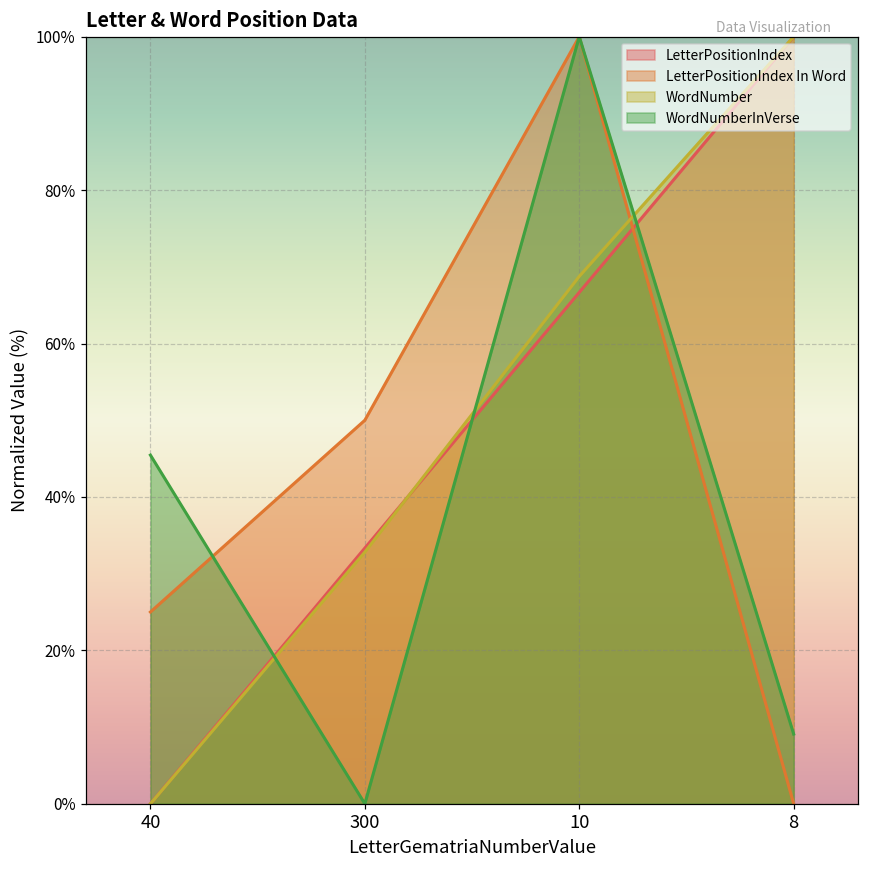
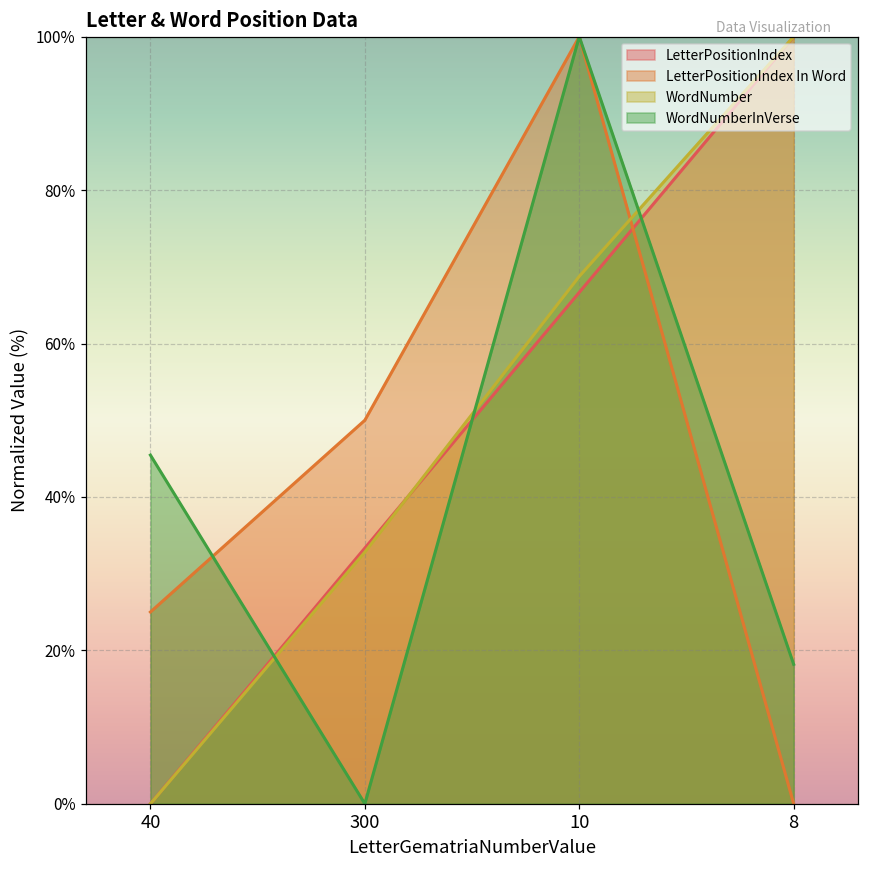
  {
    "WordNumberInVerse": {
      "40": "45%",
      "300": "0%",
-     "8": "9%"
+     "8": "18%"
    }
  }
